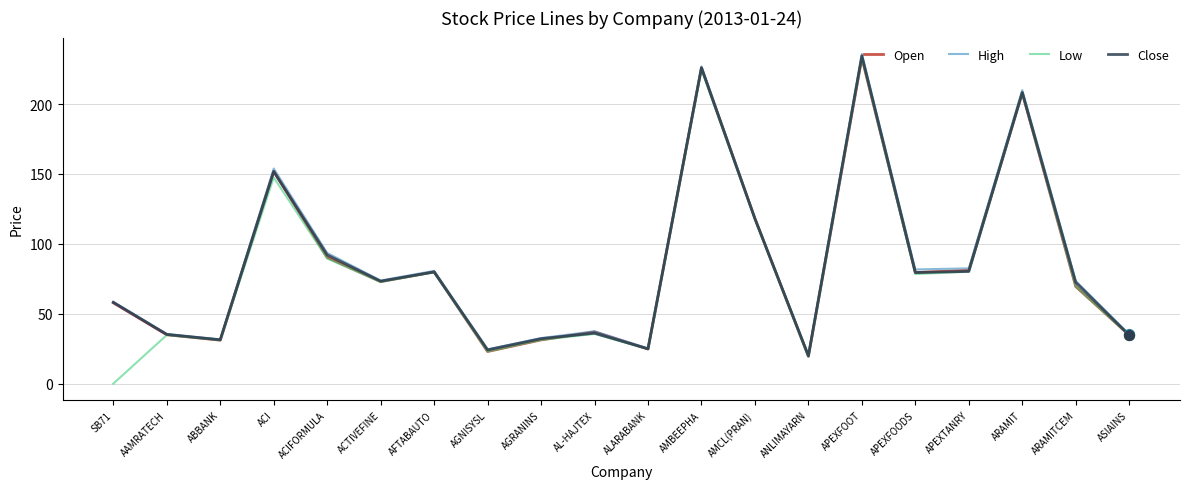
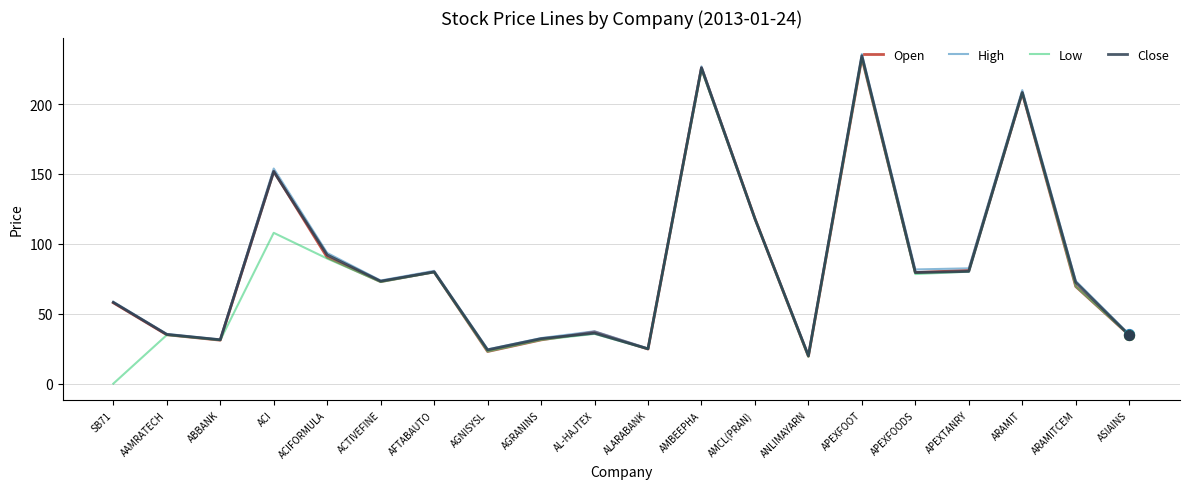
  {
    "Low": {
      "SB71": 0,
-     "ACI": 148
+     "ACI": 108
    }
  }
